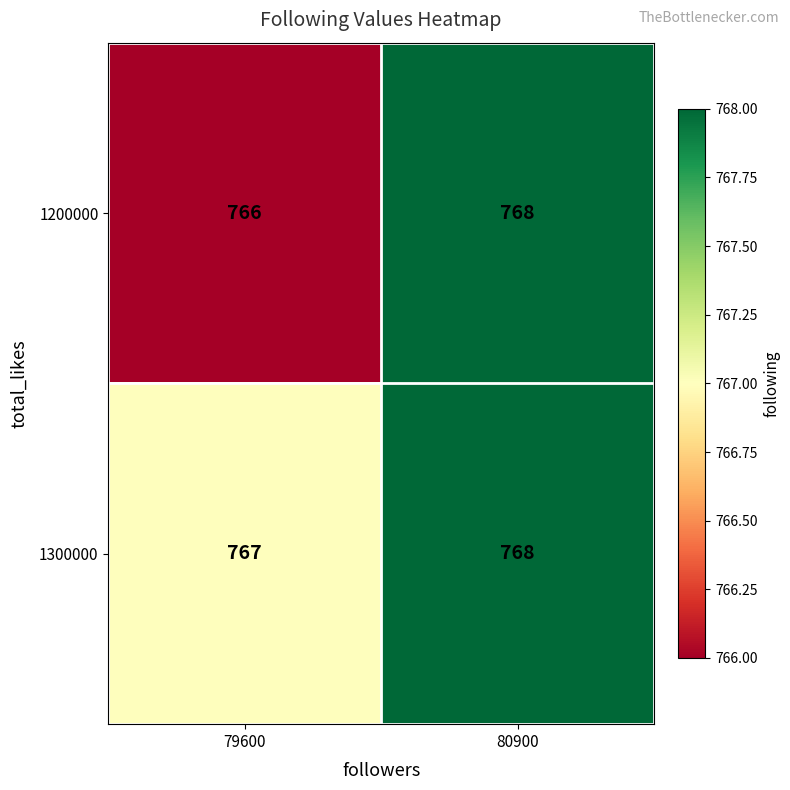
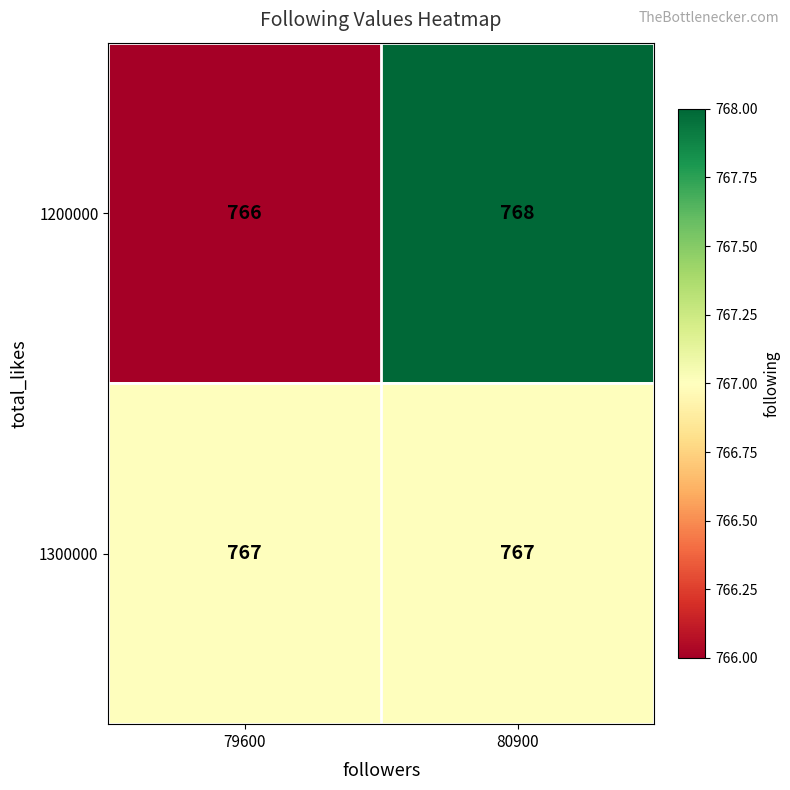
  {
    "1200000": {
      "79600": 766,
      "80900": 768
    },
    "1300000": {
      "79600": 767,
-     "80900": 768
+     "80900": 767
    }
  }
